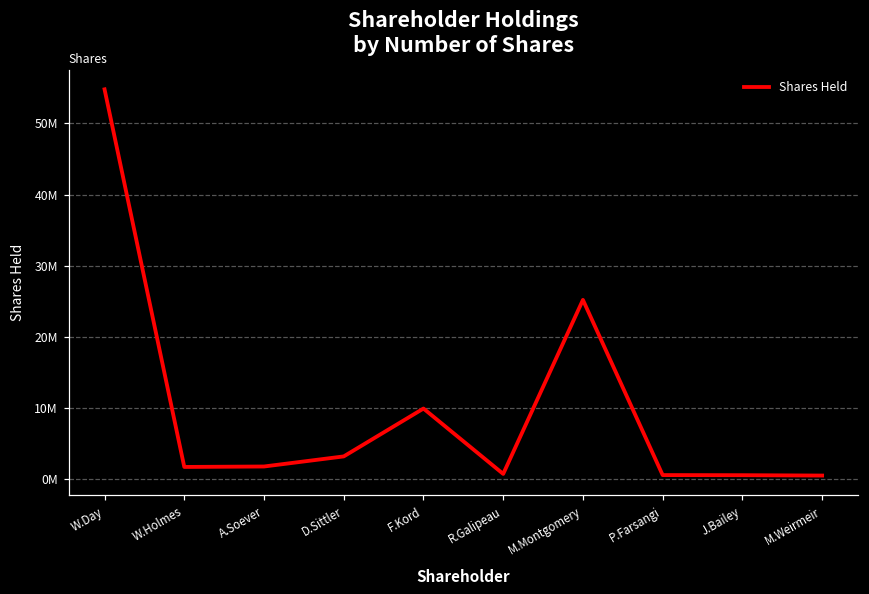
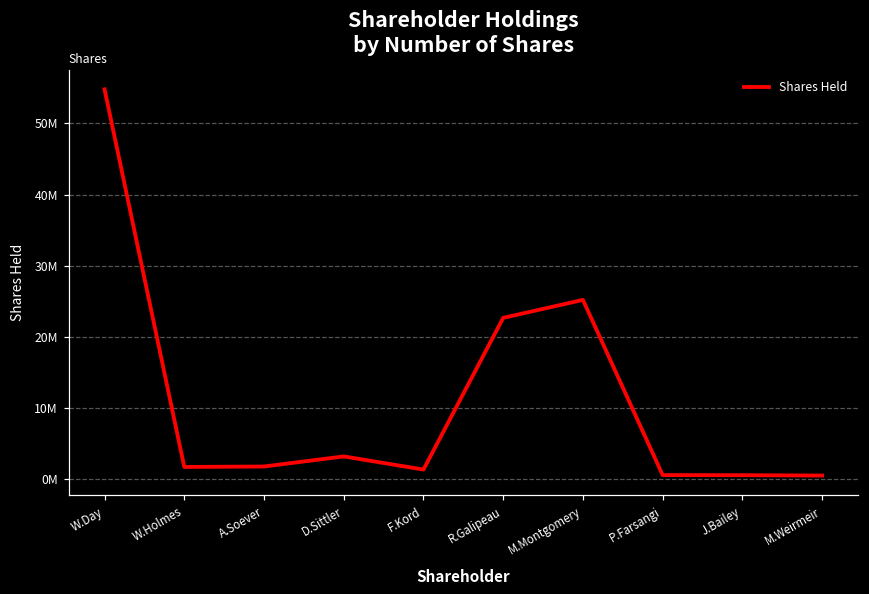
  {
    "W.Day": 55000000,
    "W.Holmes": 2000000,
    "A.Soever": 2000000,
    "D.Sittler": 3000000,
-   "F.Kord": 10000000,
-   "R.Galipeau": 1000000,
+   "F.Kord": 1000000,
+   "R.Galipeau": 23000000,
    "M.Montgomery": 25000000,
    "P.Farsangi": 1000000,
    "J.Bailey": 1000000,
    "M.Weirmeir": 0
  }
